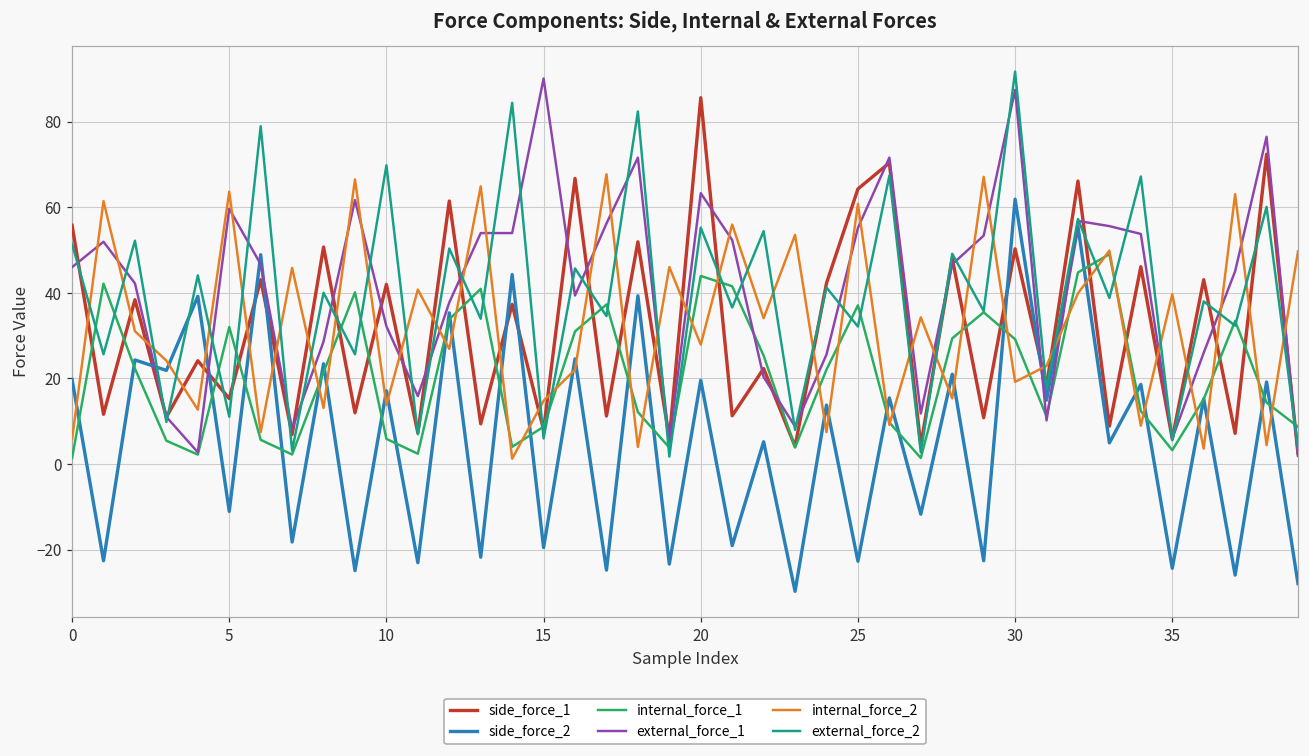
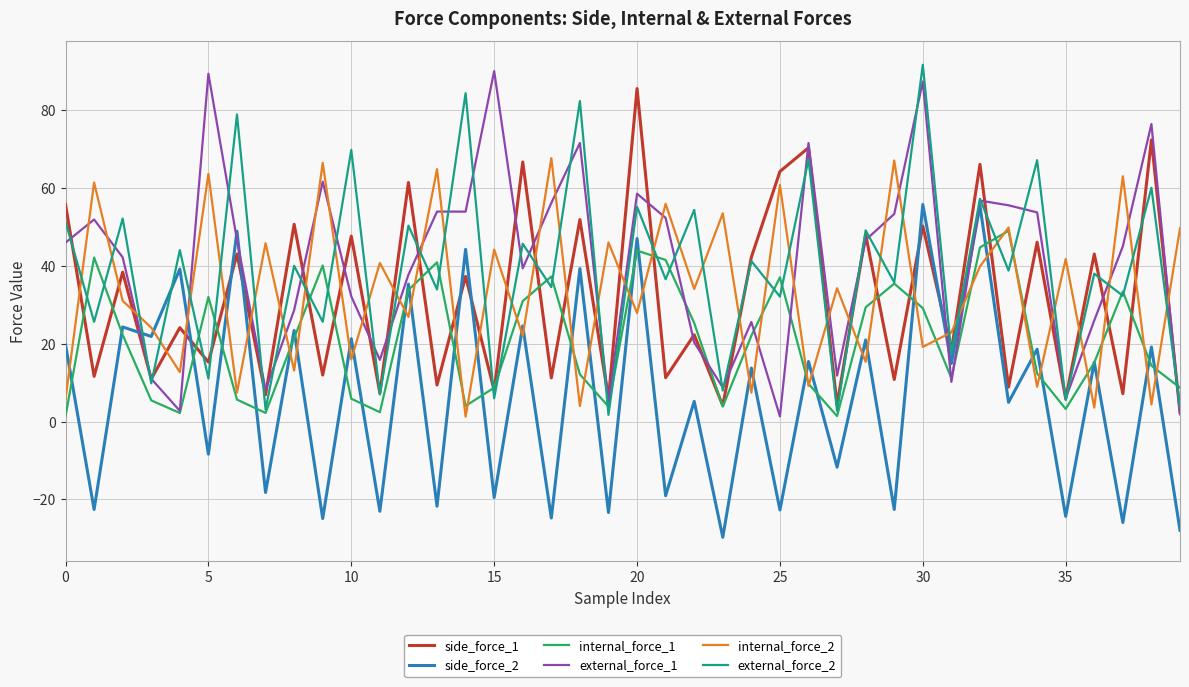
  {
    "side_force_1": {
      "0": 56,
      "5": 15,
-     "10": 42,
+     "10": 48,
      "15": 8,
      "20": 86,
      "25": 64,
      "30": 50
    },
    "side_force_2": {
      "0": 20,
-     "5": -11,
-     "10": 17,
+     "5": -8,
+     "10": 21,
      "15": -19,
-     "20": 20,
+     "20": 47,
      "25": -23,
-     "30": 62,
+     "30": 56,
      "35": -24
    },
    "external_force_1": {
      "0": 46,
-     "5": 60,
+     "5": 89,
      "10": 32,
      "15": 90,
-     "20": 63,
-     "25": 55,
+     "20": 59,
+     "25": 1,
      "30": 87
    },
    "internal_force_2": {
      "0": 6,
      "5": 64,
-     "10": 14,
-     "15": 15,
+     "10": 16,
+     "15": 44,
      "20": 28,
      "25": 61,
      "30": 19,
-     "35": 40
+     "35": 42
    }
  }
